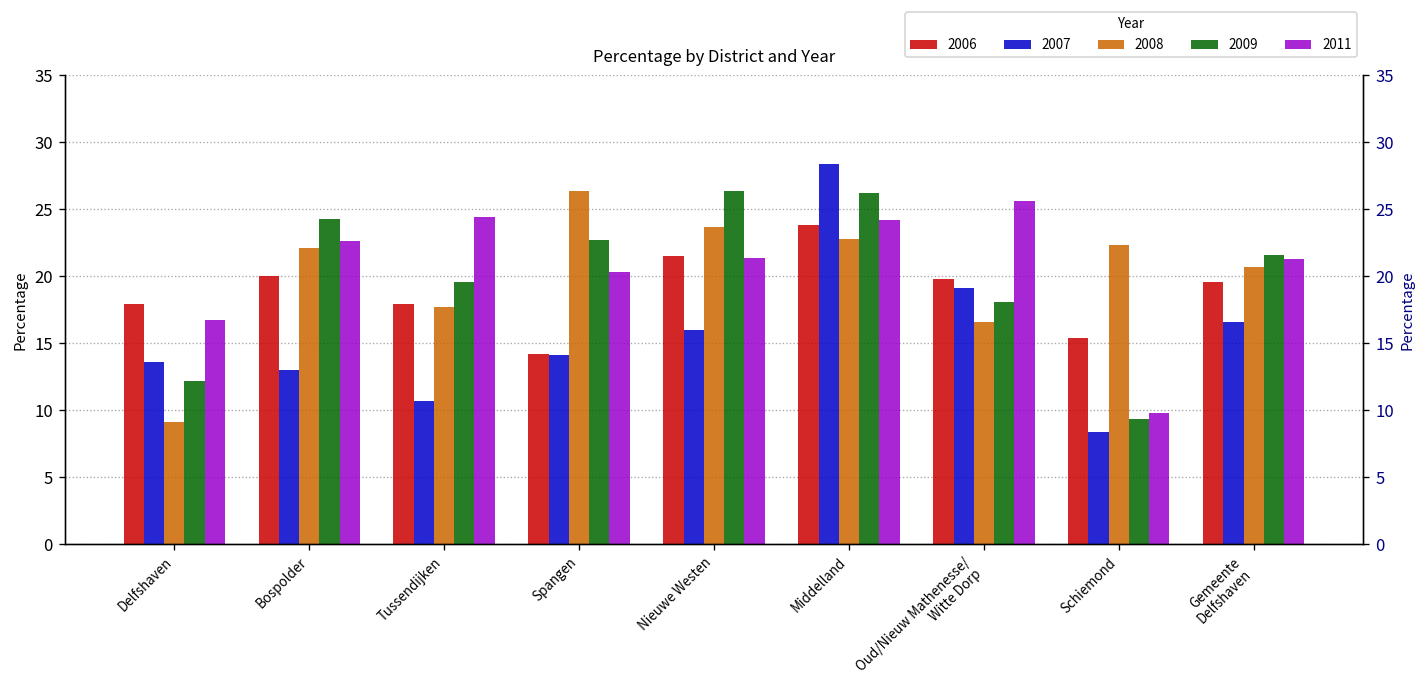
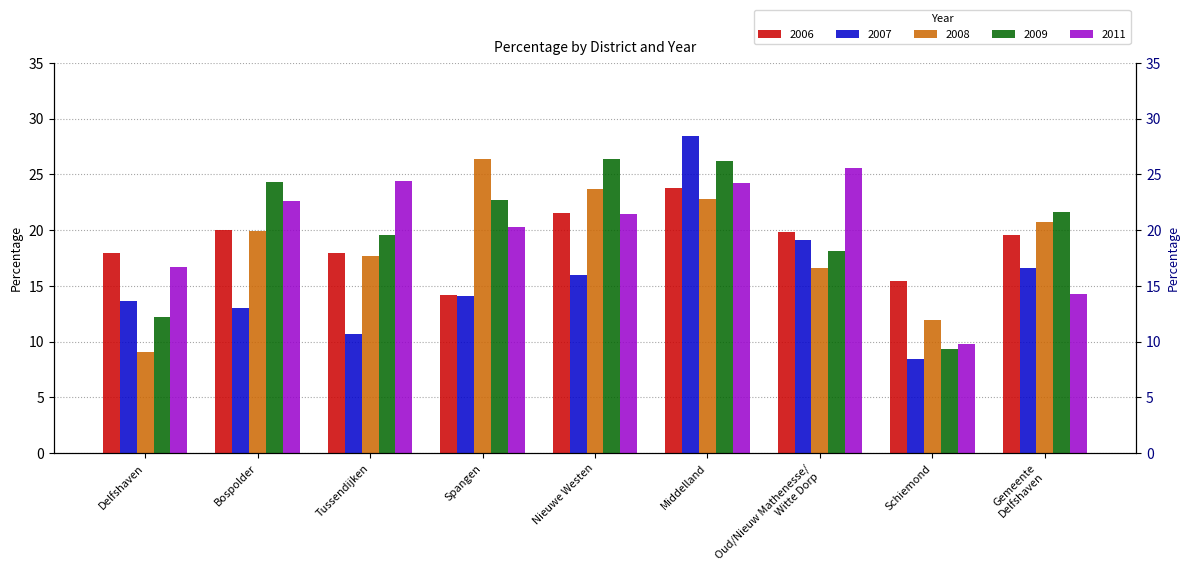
  {
    "2006": {
      "Delfshaven": 17.9,
      "Bospolder": 20.0,
      "Tussendijken": 17.9,
      "Spangen": 14.2,
      "Nieuwe Westen": 21.5,
      "Middelland": 23.8,
      "Oud/Nieuw Mathenesse/ Witte Dorp": 19.8,
      "Schiemond": 15.4,
      "Gemeente Delfshaven": 19.6
    },
    "2007": {
      "Delfshaven": 13.6,
      "Bospolder": 13.0,
      "Tussendijken": 10.7,
      "Spangen": 14.1,
      "Nieuwe Westen": 16.0,
      "Middelland": 28.4,
      "Oud/Nieuw Mathenesse/ Witte Dorp": 19.1,
      "Schiemond": 8.4,
      "Gemeente Delfshaven": 16.6
    },
    "2008": {
      "Delfshaven": 9.1,
-     "Bospolder": 22.1,
+     "Bospolder": 19.9,
      "Tussendijken": 17.7,
      "Spangen": 26.4,
      "Nieuwe Westen": 23.7,
      "Middelland": 22.8,
      "Oud/Nieuw Mathenesse/ Witte Dorp": 16.6,
-     "Schiemond": 22.3,
+     "Schiemond": 11.9,
      "Gemeente Delfshaven": 20.7
    },
    "2009": {
      "Delfshaven": 12.2,
      "Bospolder": 24.3,
      "Tussendijken": 19.6,
      "Spangen": 22.7,
      "Nieuwe Westen": 26.4,
      "Middelland": 26.2,
      "Oud/Nieuw Mathenesse/ Witte Dorp": 18.1,
      "Schiemond": 9.3,
      "Gemeente Delfshaven": 21.6
    },
    "2011": {
      "Delfshaven": 16.7,
      "Bospolder": 22.6,
      "Tussendijken": 24.4,
      "Spangen": 20.3,
      "Nieuwe Westen": 21.4,
      "Middelland": 24.2,
      "Oud/Nieuw Mathenesse/ Witte Dorp": 25.6,
      "Schiemond": 9.8,
-     "Gemeente Delfshaven": 21.3
+     "Gemeente Delfshaven": 14.3
    }
  }
